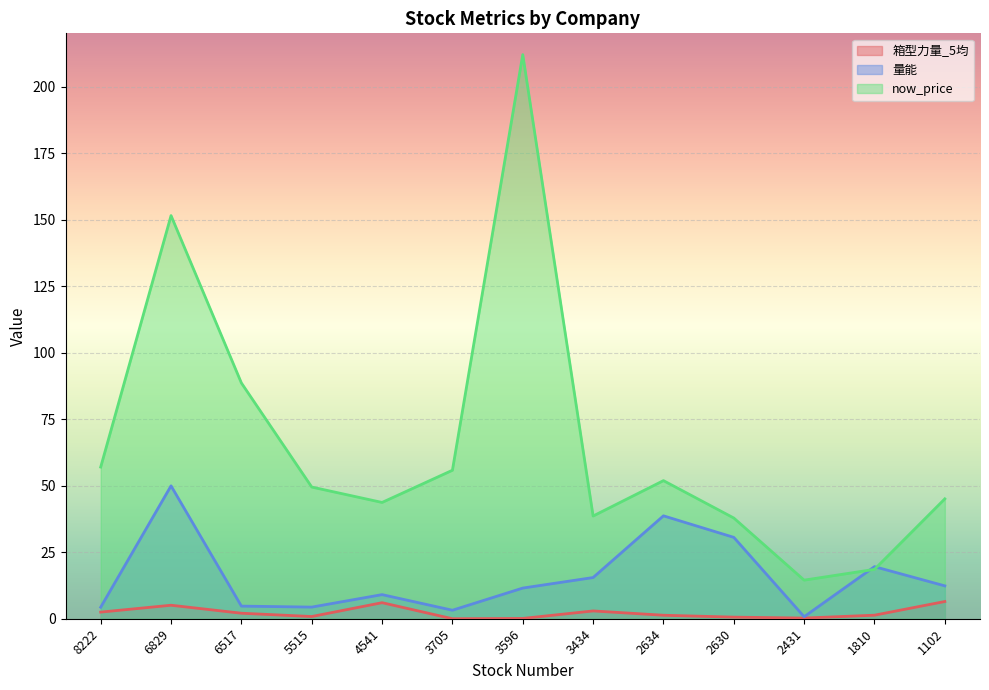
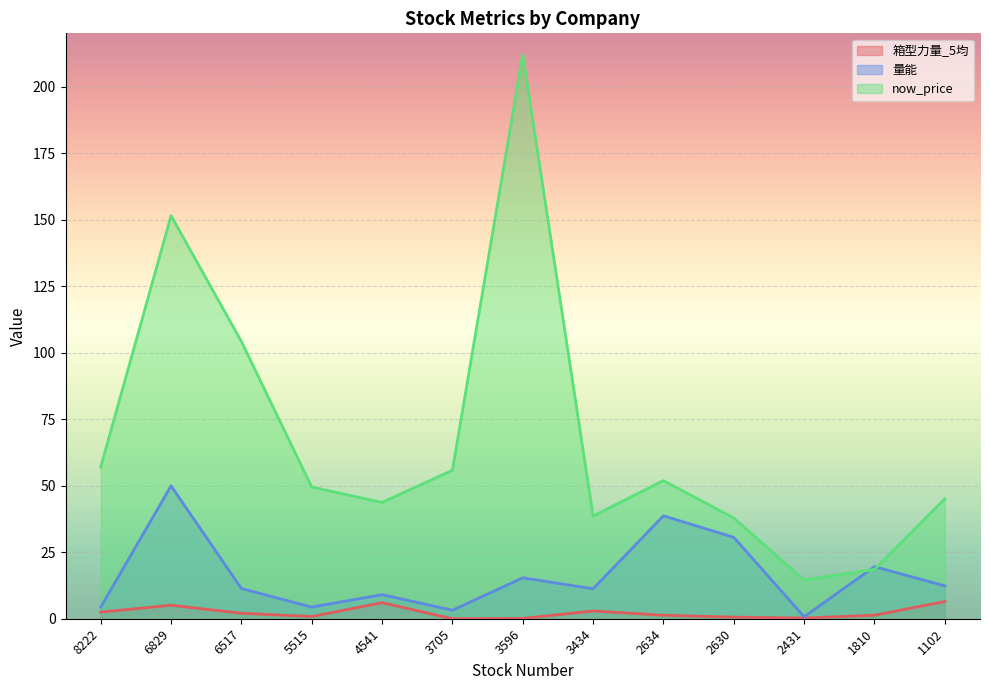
  {
    "箱型力量_5均": {
      "8222": 2,
      "6829": 5,
      "6517": 2,
      "5515": 1,
      "4541": 6,
      "3705": 0,
      "3596": 0,
      "3434": 3,
      "2634": 1,
      "2630": 1,
      "1810": 1,
      "1102": 6
    },
    "量能": {
      "8222": 4,
      "6829": 50,
-     "6517": 5,
+     "6517": 11,
      "5515": 4,
      "4541": 9,
      "3705": 3,
-     "3596": 12,
-     "3434": 15,
+     "3596": 15,
+     "3434": 11,
      "2634": 39,
      "2630": 31,
      "1810": 20,
      "1102": 12
    },
    "now_price": {
      "8222": 57,
      "6829": 152,
-     "6517": 89,
+     "6517": 104,
      "5515": 49,
      "4541": 44,
      "3705": 56,
      "3596": 212,
      "3434": 39,
      "2634": 52,
      "2630": 38,
      "2431": 15,
      "1810": 19,
      "1102": 45
    }
  }
